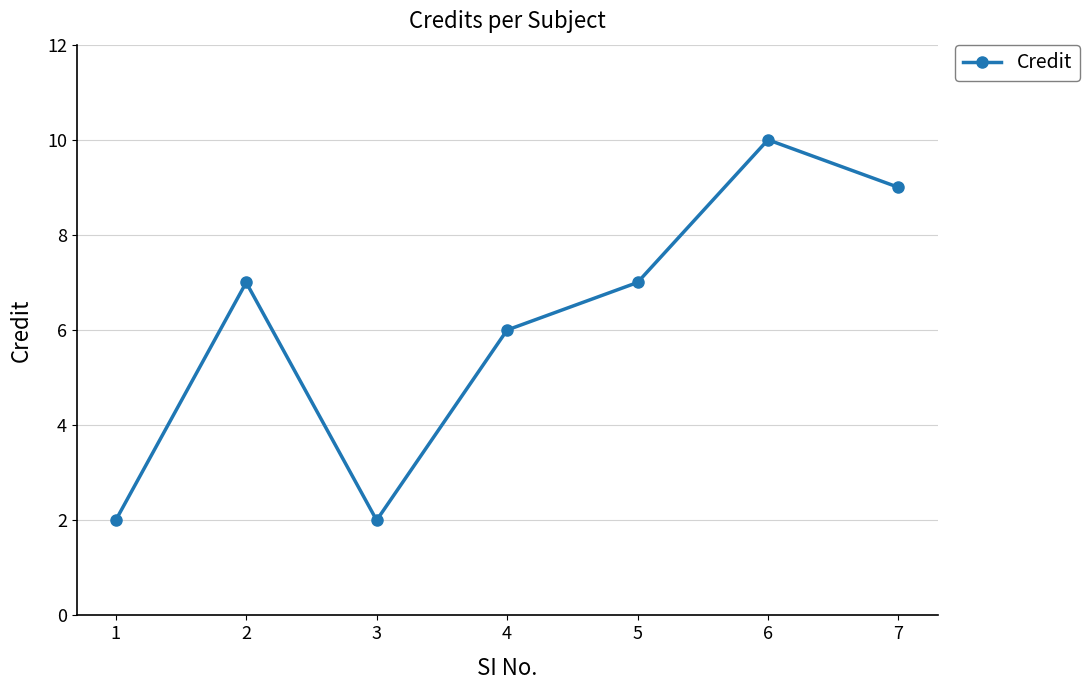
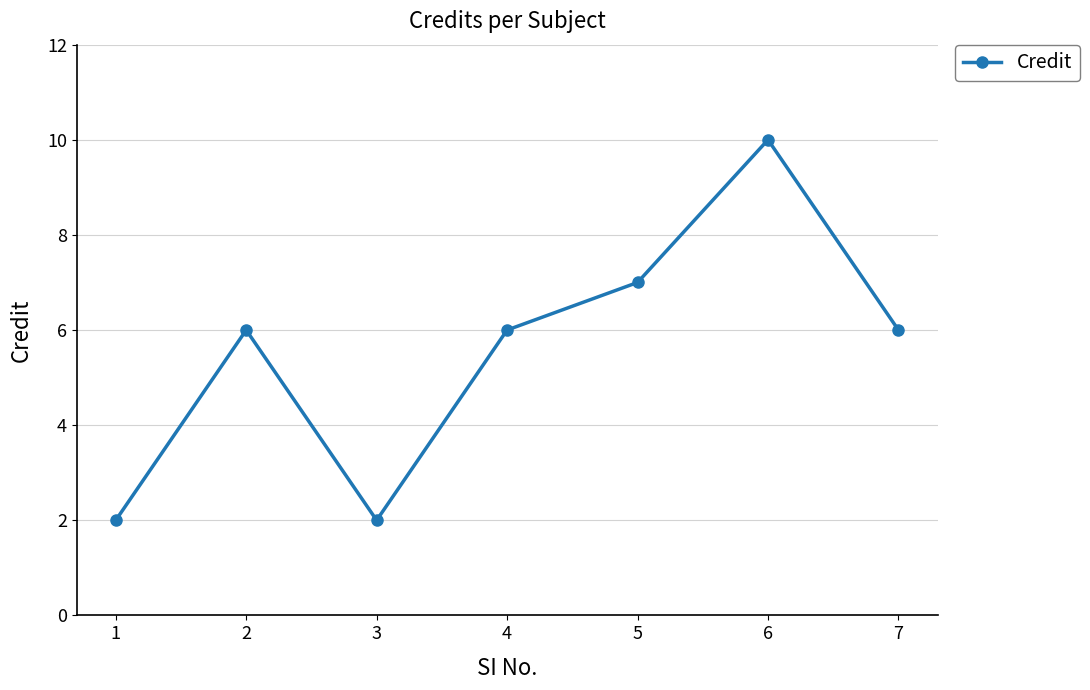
  {
    "1": 2,
-   "2": 7,
+   "2": 6,
    "3": 2,
    "4": 6,
    "5": 7,
    "6": 10,
-   "7": 9
+   "7": 6
  }
